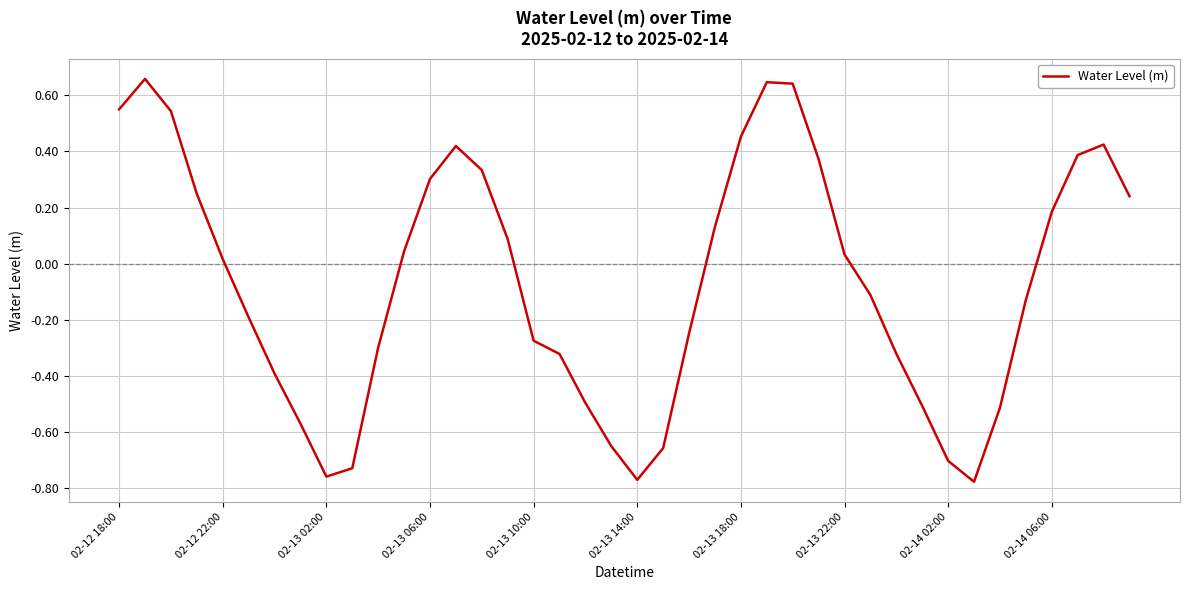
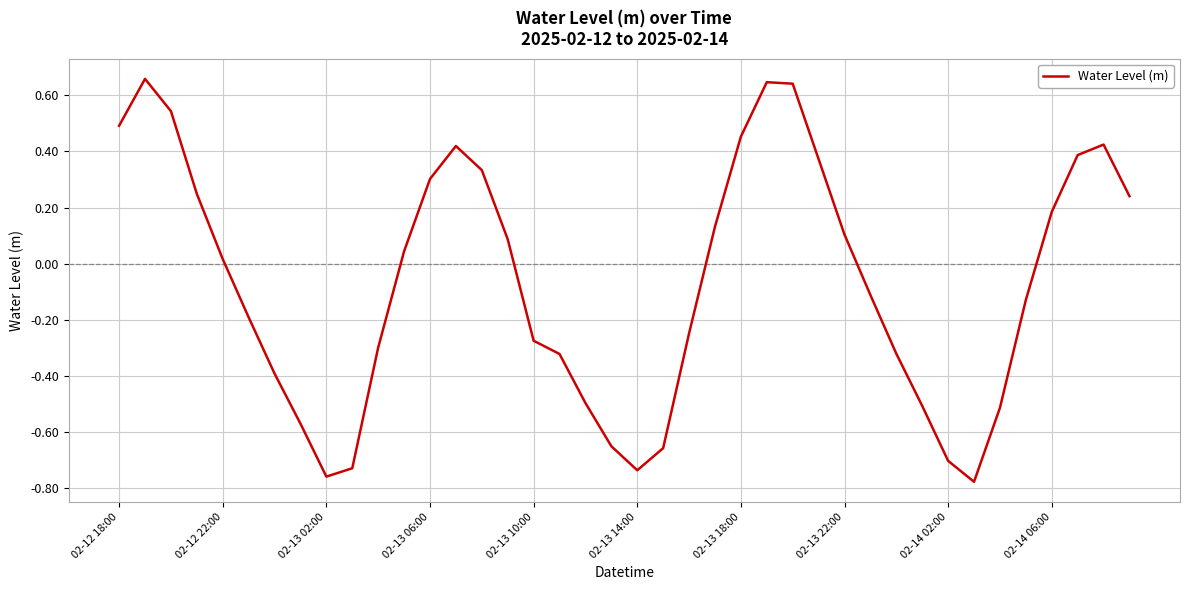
  {
-   "02-12 18:00": 0.55,
+   "02-12 18:00": 0.49,
    "02-12 22:00": 0.02,
    "02-13 02:00": -0.76,
    "02-13 06:00": 0.30,
    "02-13 10:00": -0.27,
-   "02-13 14:00": -0.77,
+   "02-13 14:00": -0.74,
    "02-13 18:00": 0.45,
-   "02-13 22:00": 0.03,
+   "02-13 22:00": 0.10,
    "02-14 02:00": -0.70,
    "02-14 06:00": 0.18
  }
